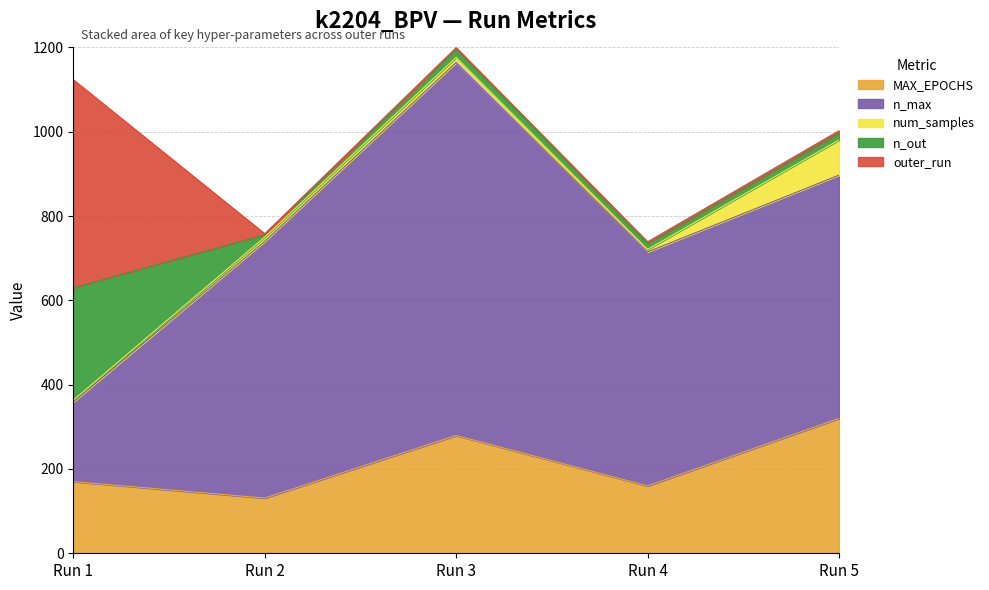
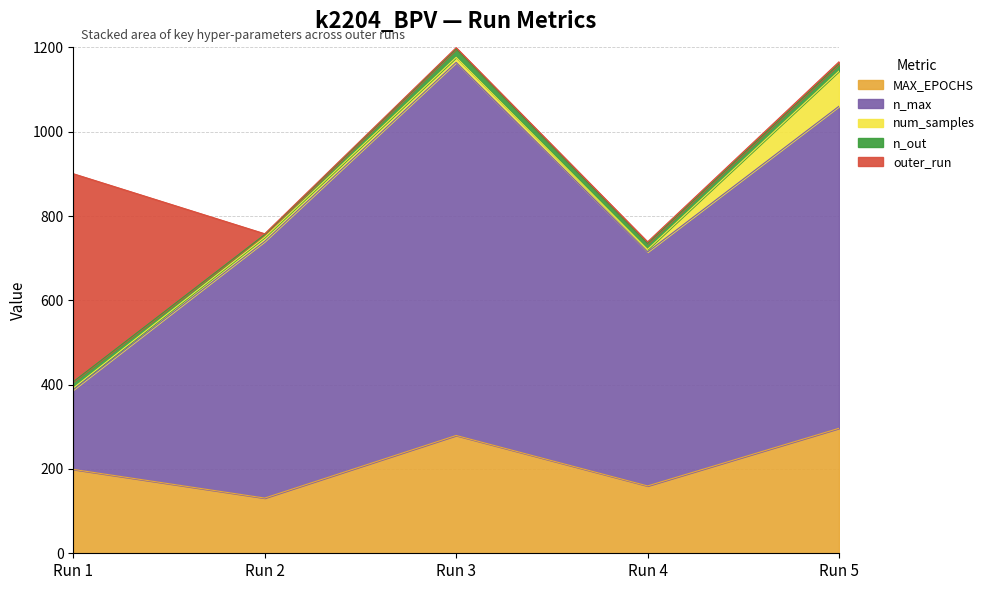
  {
    "MAX_EPOCHS": {
-     "Run 1": 170,
+     "Run 1": 200,
      "Run 2": 130,
      "Run 3": 280,
      "Run 4": 160,
-     "Run 5": 320
+     "Run 5": 300
    },
    "n_max": {
      "Run 2": 610,
      "Run 3": 890,
      "Run 4": 560,
-     "Run 5": 580
+     "Run 5": 760
    },
    "num_samples": {
      "Run 3": 10,
      "Run 4": 10,
      "Run 5": 80
    },
    "n_out": {
-     "Run 1": 270
+     "Run 1": 20
    },
    "outer_run": {
      "Run 1": 490
    }
  }
